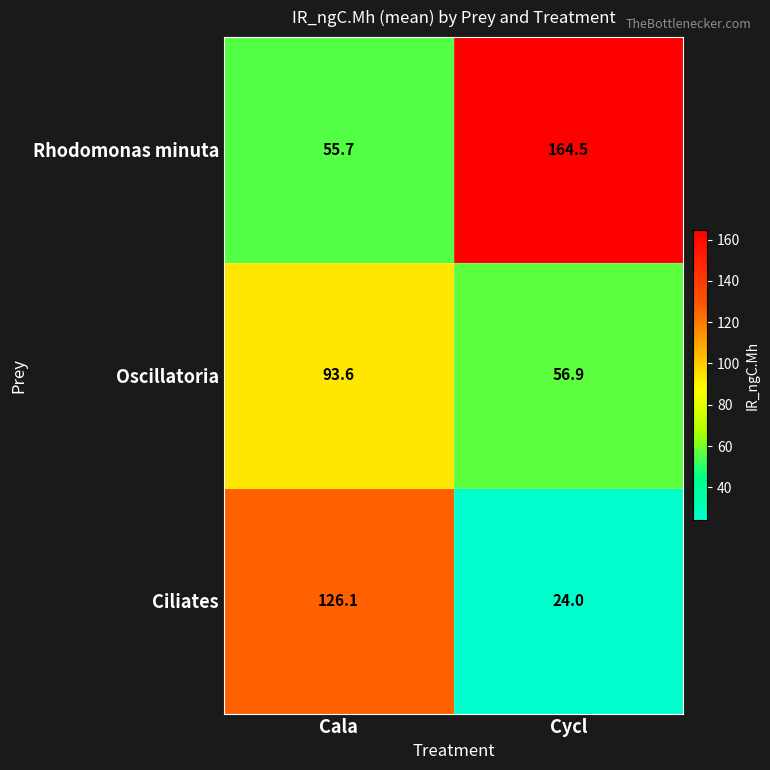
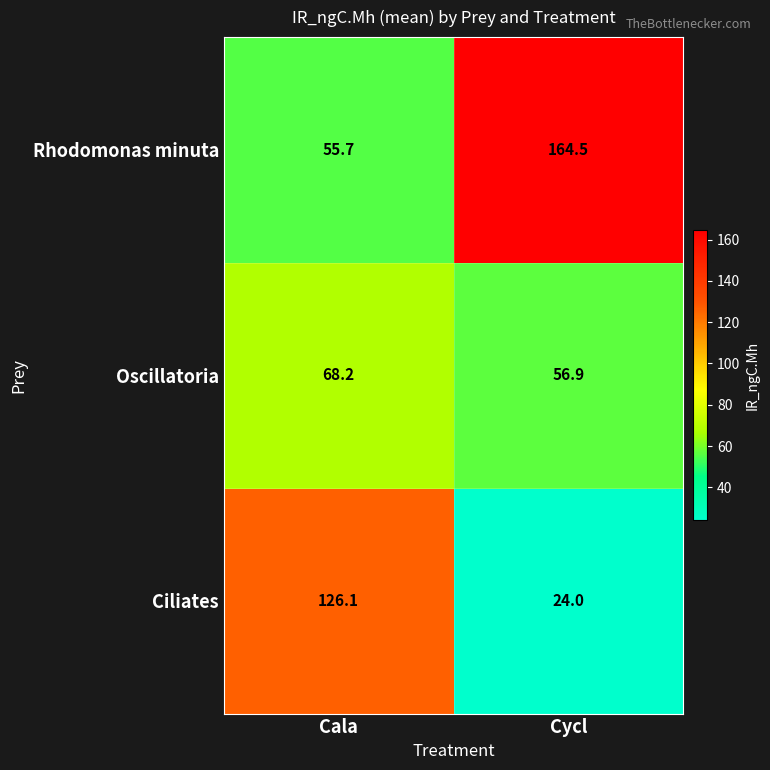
  {
    "Rhodomonas minuta": {
      "Cala": 55.7,
      "Cycl": 164.5
    },
    "Oscillatoria": {
-     "Cala": 93.6,
+     "Cala": 68.2,
      "Cycl": 56.9
    },
    "Ciliates": {
      "Cala": 126.1,
      "Cycl": 24.0
    }
  }
